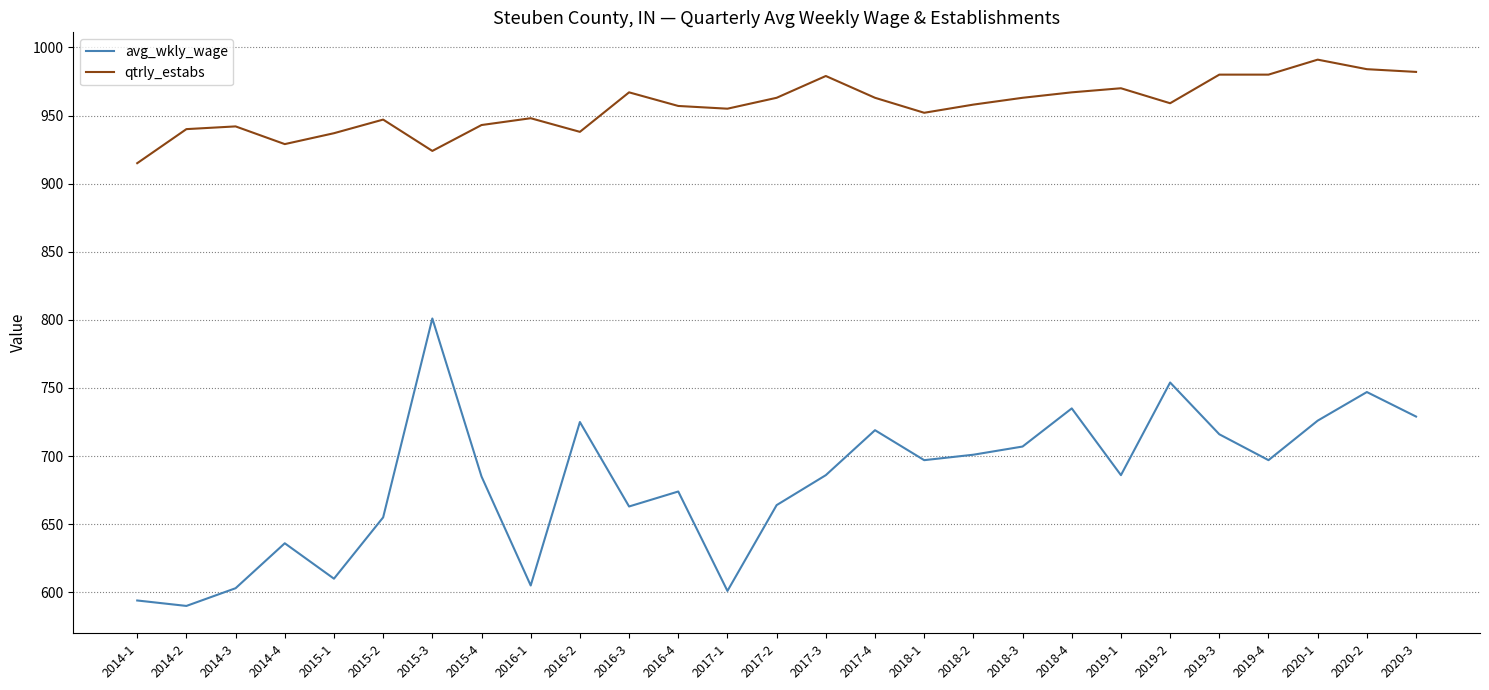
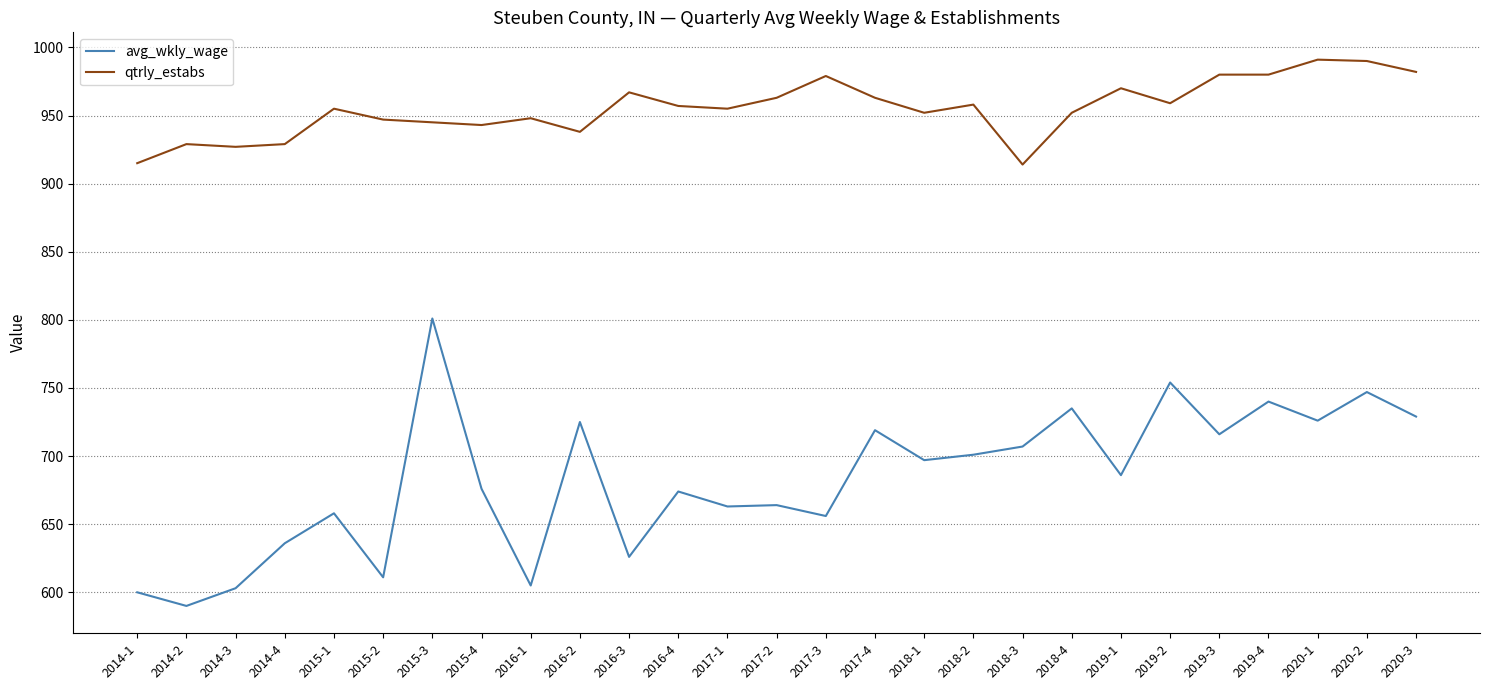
  {
    "avg_wkly_wage": {
-     "2014-1": 594,
+     "2014-1": 600,
      "2014-2": 590,
      "2014-3": 603,
      "2014-4": 636,
-     "2015-1": 610,
-     "2015-2": 655,
+     "2015-1": 658,
+     "2015-2": 611,
      "2015-3": 801,
-     "2015-4": 685,
+     "2015-4": 676,
      "2016-1": 605,
      "2016-2": 725,
-     "2016-3": 663,
+     "2016-3": 626,
      "2016-4": 674,
-     "2017-1": 601,
+     "2017-1": 663,
      "2017-2": 664,
-     "2017-3": 686,
+     "2017-3": 656,
      "2017-4": 719,
      "2018-1": 697,
      "2018-2": 701,
      "2018-3": 707,
      "2018-4": 735,
      "2019-1": 686,
      "2019-2": 754,
      "2019-3": 716,
-     "2019-4": 697,
+     "2019-4": 740,
      "2020-1": 726,
      "2020-2": 747,
      "2020-3": 729
    },
    "qtrly_estabs": {
      "2014-1": 915,
-     "2014-2": 940,
-     "2014-3": 942,
+     "2014-2": 929,
+     "2014-3": 927,
      "2014-4": 929,
-     "2015-1": 937,
+     "2015-1": 955,
      "2015-2": 947,
-     "2015-3": 924,
+     "2015-3": 945,
      "2015-4": 943,
      "2016-1": 948,
      "2016-2": 938,
      "2016-3": 967,
      "2016-4": 957,
      "2017-1": 955,
      "2017-2": 963,
      "2017-3": 979,
      "2017-4": 963,
      "2018-1": 952,
      "2018-2": 958,
-     "2018-3": 963,
-     "2018-4": 967,
+     "2018-3": 914,
+     "2018-4": 952,
      "2019-1": 970,
      "2019-2": 959,
      "2019-3": 980,
      "2019-4": 980,
      "2020-1": 991,
-     "2020-2": 984,
+     "2020-2": 990,
      "2020-3": 982
    }
  }
